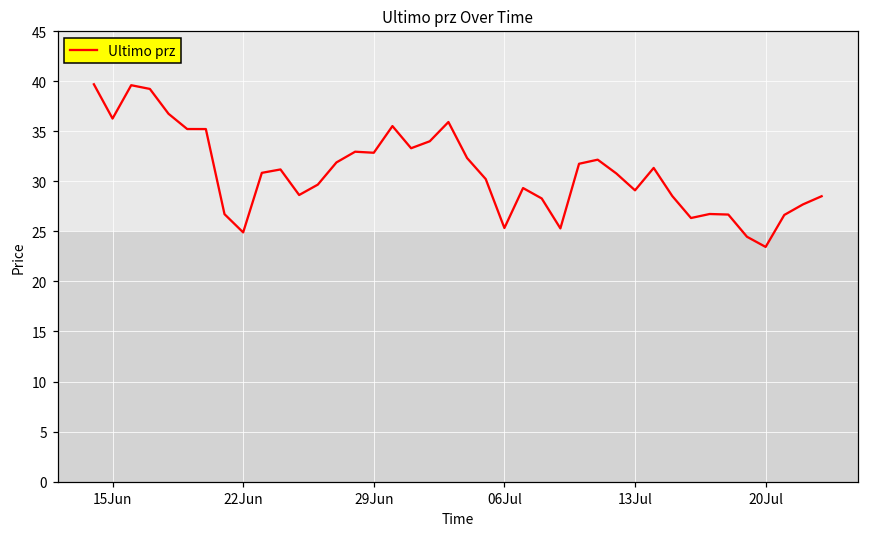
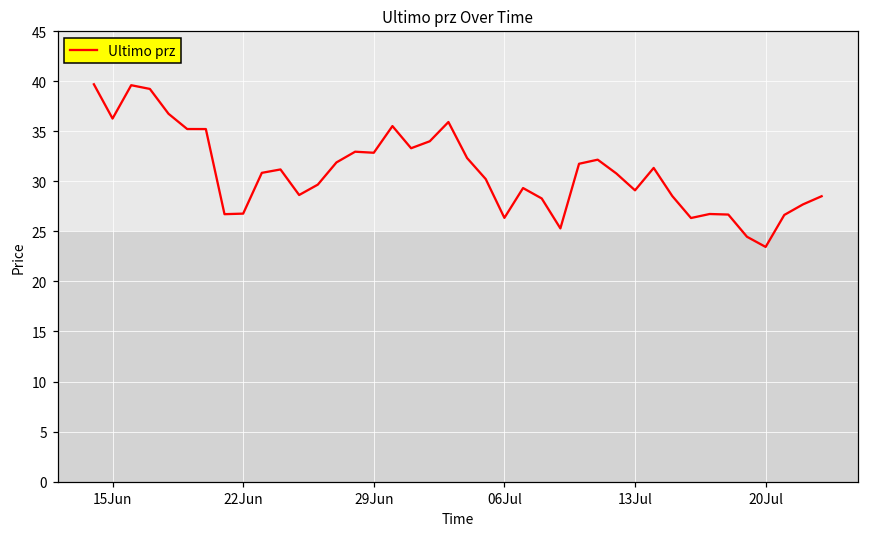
  {
    "15Jun": 36,
-   "22Jun": 25,
+   "22Jun": 27,
    "29Jun": 33,
-   "06Jul": 25,
+   "06Jul": 26,
    "13Jul": 29,
    "20Jul": 23
  }
